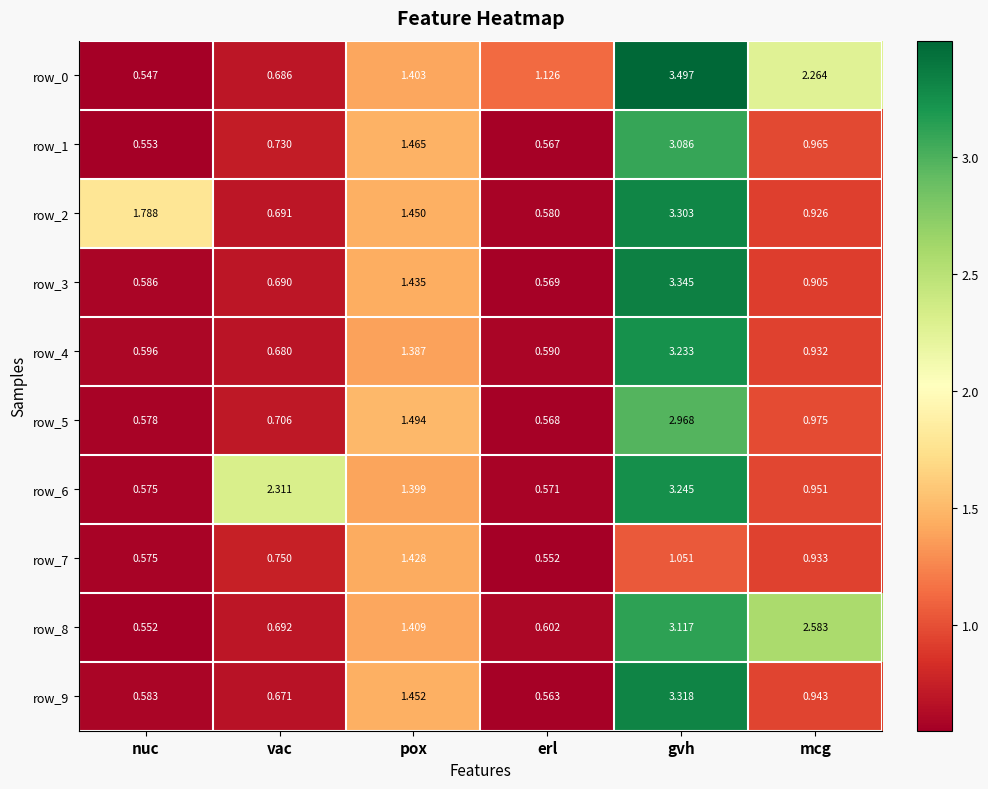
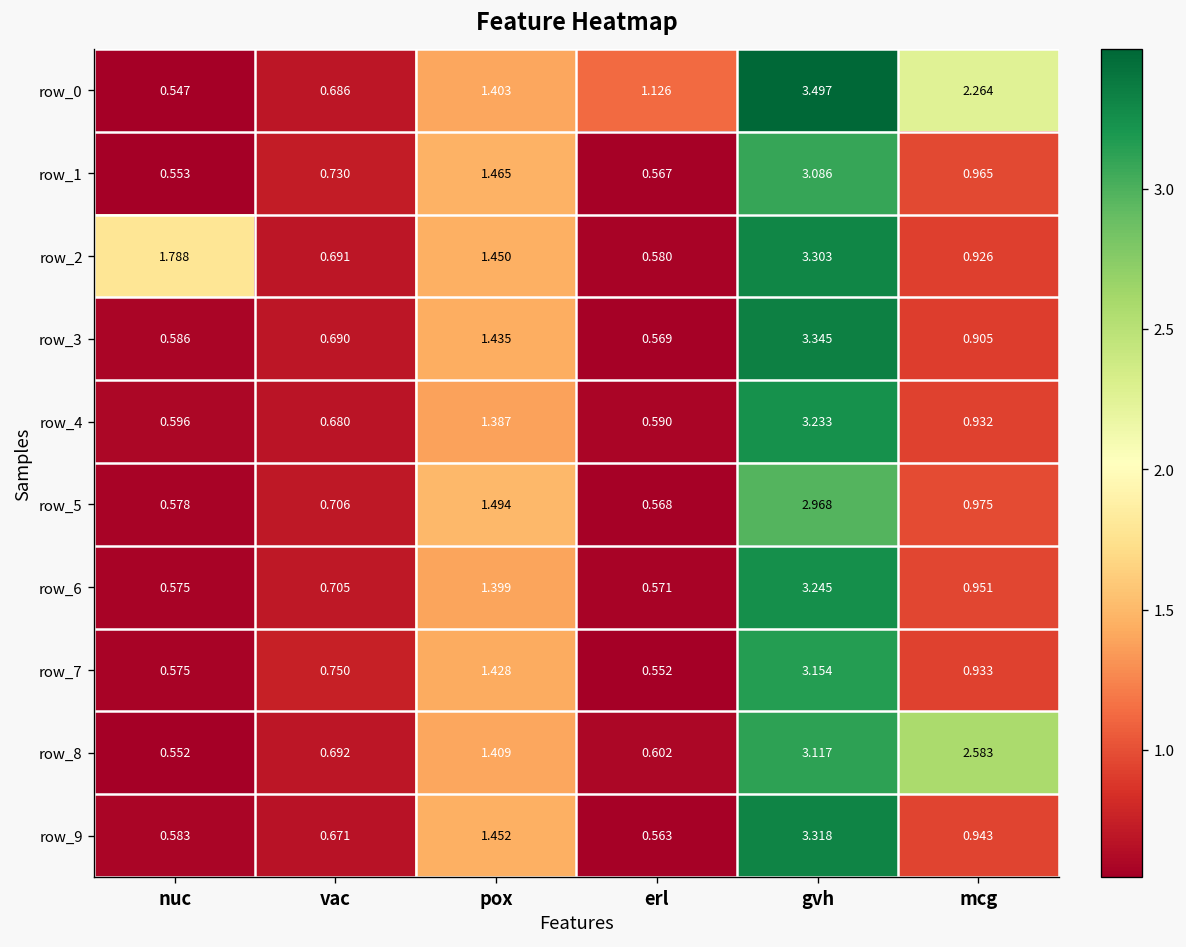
  {
    "row_0": {
      "nuc": 0.547,
      "vac": 0.686,
      "pox": 1.403,
      "erl": 1.126,
      "gvh": 3.497,
      "mcg": 2.264
    },
    "row_1": {
      "nuc": 0.553,
      "vac": 0.730,
      "pox": 1.465,
      "erl": 0.567,
      "gvh": 3.086,
      "mcg": 0.965
    },
    "row_2": {
      "nuc": 1.788,
      "vac": 0.691,
      "pox": 1.450,
      "erl": 0.580,
      "gvh": 3.303,
      "mcg": 0.926
    },
    "row_3": {
      "nuc": 0.586,
      "vac": 0.690,
      "pox": 1.435,
      "erl": 0.569,
      "gvh": 3.345,
      "mcg": 0.905
    },
    "row_4": {
      "nuc": 0.596,
      "vac": 0.680,
      "pox": 1.387,
      "erl": 0.590,
      "gvh": 3.233,
      "mcg": 0.932
    },
    "row_5": {
      "nuc": 0.578,
      "vac": 0.706,
      "pox": 1.494,
      "erl": 0.568,
      "gvh": 2.968,
      "mcg": 0.975
    },
    "row_6": {
      "nuc": 0.575,
-     "vac": 2.311,
+     "vac": 0.705,
      "pox": 1.399,
      "erl": 0.571,
      "gvh": 3.245,
      "mcg": 0.951
    },
    "row_7": {
      "nuc": 0.575,
      "vac": 0.750,
      "pox": 1.428,
      "erl": 0.552,
-     "gvh": 1.051,
+     "gvh": 3.154,
      "mcg": 0.933
    },
    "row_8": {
      "nuc": 0.552,
      "vac": 0.692,
      "pox": 1.409,
      "erl": 0.602,
      "gvh": 3.117,
      "mcg": 2.583
    },
    "row_9": {
      "nuc": 0.583,
      "vac": 0.671,
      "pox": 1.452,
      "erl": 0.563,
      "gvh": 3.318,
      "mcg": 0.943
    }
  }
